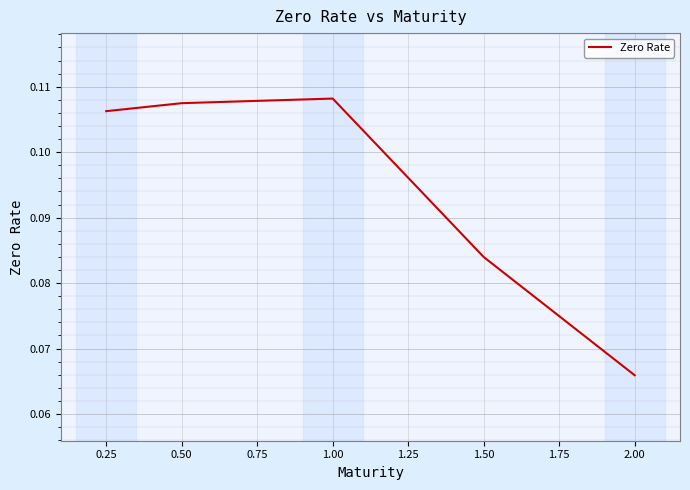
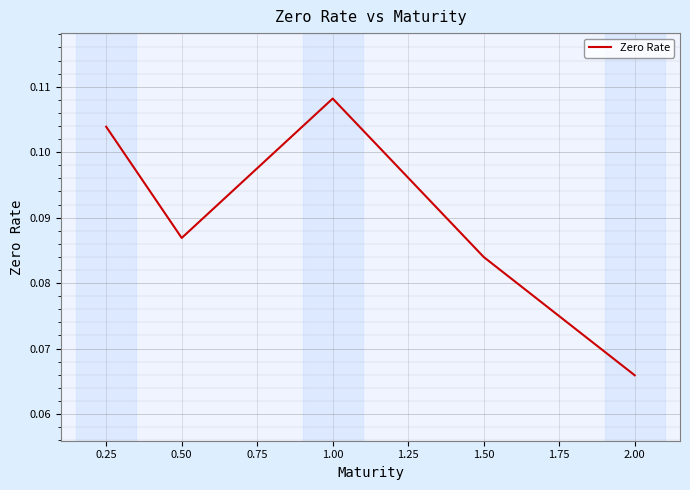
  {
-   "0.25": 0.106,
-   "0.50": 0.107,
+   "0.25": 0.104,
+   "0.50": 0.087,
    "1.00": 0.108,
    "1.50": 0.084,
    "2.00": 0.066
  }
